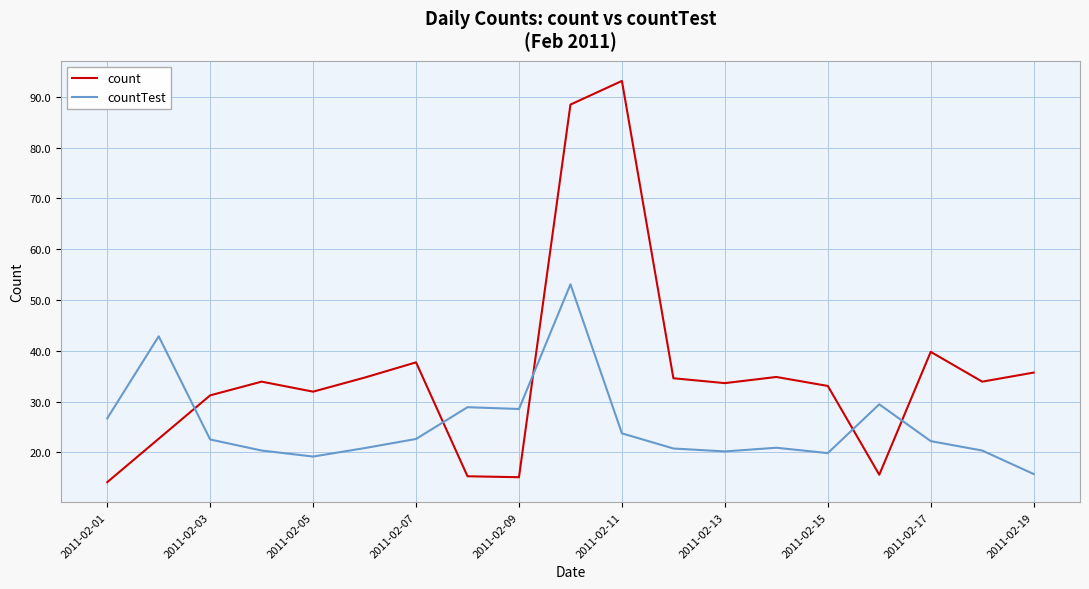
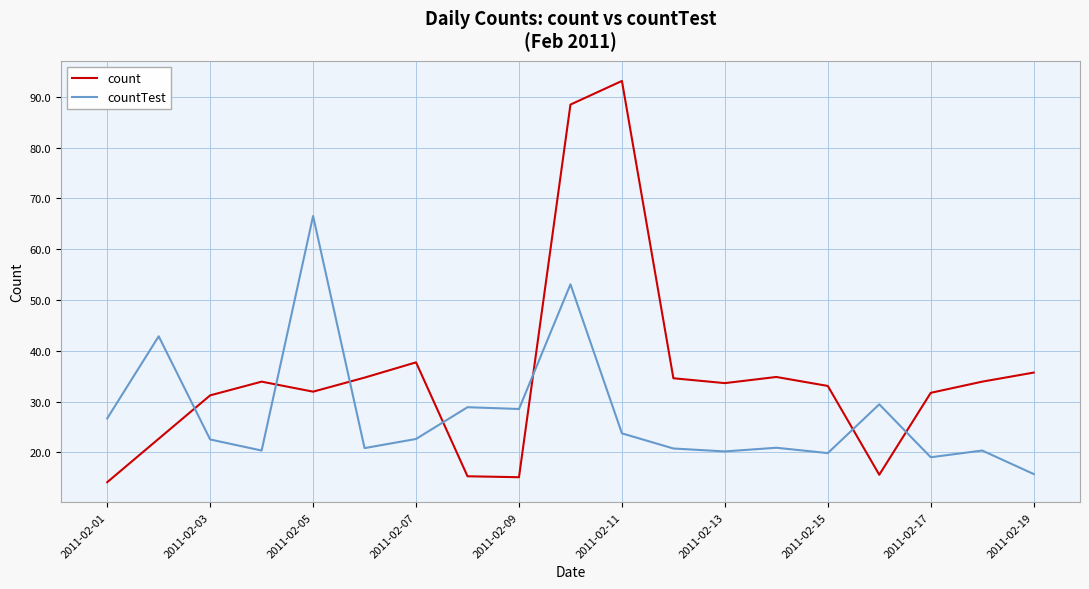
  {
    "count": {
      "2011-02-01": 14,
      "2011-02-03": 31,
      "2011-02-05": 32,
      "2011-02-07": 38,
      "2011-02-09": 15,
      "2011-02-11": 93,
      "2011-02-13": 34,
      "2011-02-15": 33,
-     "2011-02-17": 40,
+     "2011-02-17": 32,
      "2011-02-19": 36
    },
    "countTest": {
      "2011-02-01": 27,
      "2011-02-03": 23,
-     "2011-02-05": 19,
+     "2011-02-05": 67,
      "2011-02-07": 23,
      "2011-02-09": 29,
      "2011-02-11": 24,
      "2011-02-13": 20,
      "2011-02-15": 20,
-     "2011-02-17": 22,
+     "2011-02-17": 19,
      "2011-02-19": 16
    }
  }
